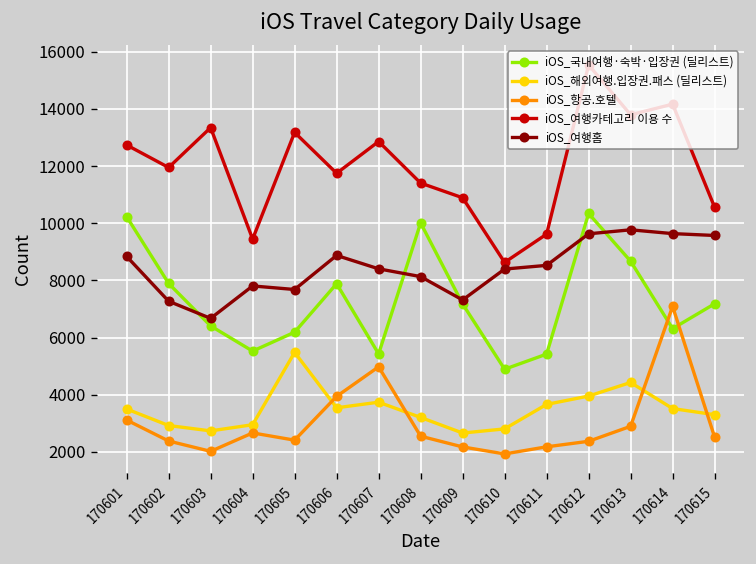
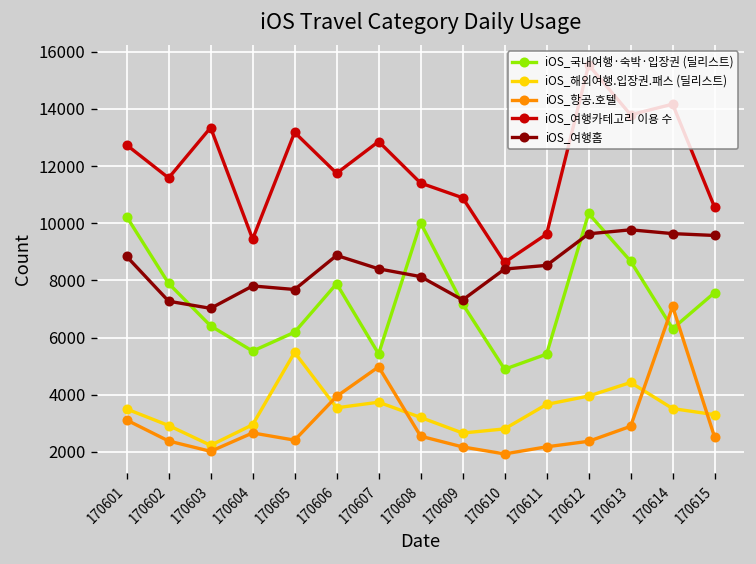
  {
    "iOS_국내여행·숙박·입장권 (딜리스트)": {
      "170601": 10200,
      "170602": 7900,
      "170603": 6400,
      "170604": 5500,
      "170605": 6200,
      "170606": 7900,
      "170607": 5400,
      "170608": 10000,
      "170609": 7200,
      "170610": 4900,
      "170611": 5400,
      "170612": 10300,
      "170613": 8700,
      "170614": 6300,
-     "170615": 7200
+     "170615": 7600
    },
    "iOS_해외여행.입장권.패스 (딜리스트)": {
      "170601": 3500,
      "170602": 2900,
-     "170603": 2700,
+     "170603": 2200,
      "170604": 3000,
      "170605": 5500,
      "170606": 3500,
      "170607": 3700,
      "170608": 3200,
      "170609": 2700,
      "170610": 2800,
      "170611": 3700,
      "170612": 4000,
      "170613": 4400,
      "170614": 3500,
      "170615": 3300
    },
    "iOS_항공.호텔": {
      "170601": 3100,
      "170602": 2400,
      "170603": 2000,
      "170604": 2700,
      "170605": 2400,
      "170606": 3900,
      "170607": 5000,
      "170608": 2600,
      "170609": 2200,
      "170610": 1900,
      "170611": 2200,
      "170612": 2400,
      "170613": 2900,
      "170614": 7100,
      "170615": 2500
    },
    "iOS_여행카테고리 이용 수": {
      "170601": 12700,
-     "170602": 12000,
+     "170602": 11600,
      "170603": 13300,
      "170604": 9400,
      "170605": 13200,
      "170606": 11700,
      "170607": 12900,
      "170608": 11400,
      "170609": 10900,
      "170610": 8600,
      "170611": 9600,
      "170615": 10600
    },
    "iOS_여행홈": {
      "170601": 8800,
      "170602": 7300,
-     "170603": 6700,
+     "170603": 7000,
      "170604": 7800,
      "170605": 7700,
      "170606": 8900,
      "170607": 8400,
      "170608": 8100,
      "170609": 7300,
      "170610": 8400,
      "170611": 8500,
      "170612": 9600,
      "170613": 9800,
      "170614": 9600,
      "170615": 9600
    }
  }
